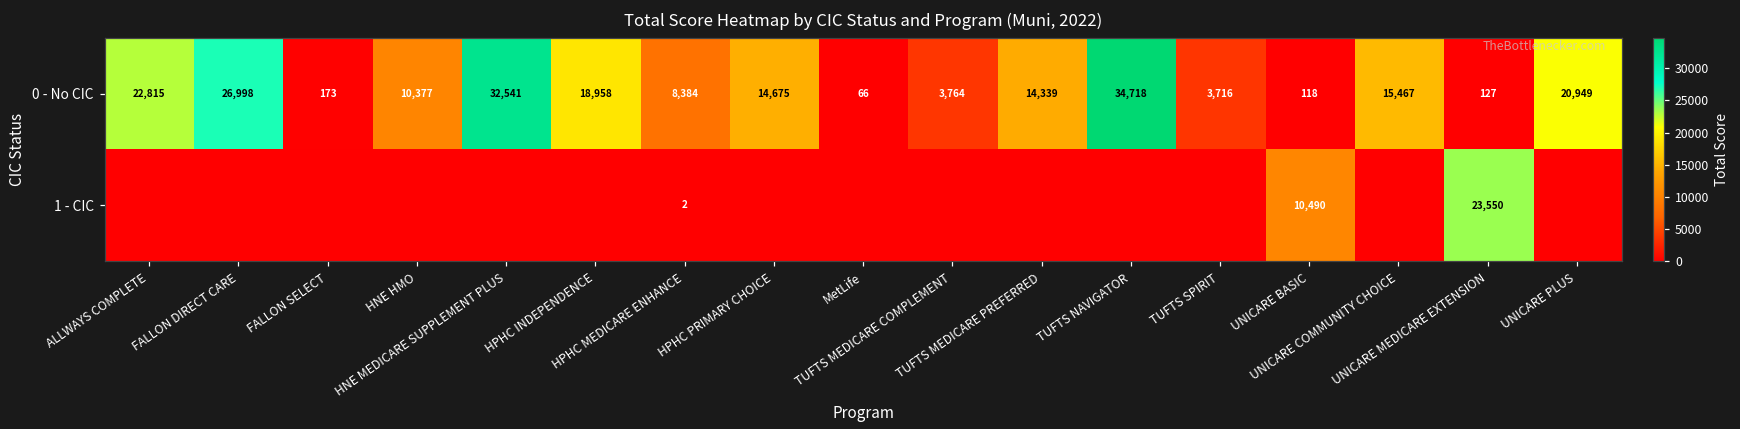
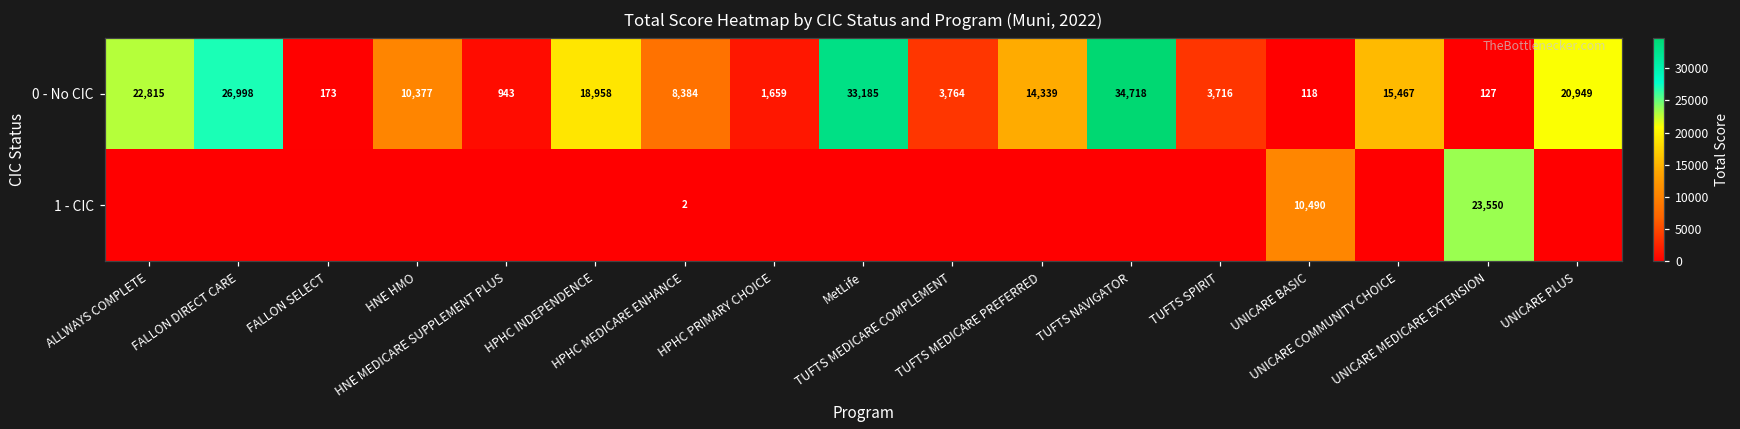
  {
    "0 - No CIC": {
      "ALLWAYS COMPLETE": "22,815",
      "FALLON DIRECT CARE": "26,998",
      "FALLON SELECT": "173",
      "HNE HMO": "10,377",
-     "HNE MEDICARE SUPPLEMENT PLUS": "32,541",
+     "HNE MEDICARE SUPPLEMENT PLUS": "943",
      "HPHC INDEPENDENCE": "18,958",
      "HPHC MEDICARE ENHANCE": "8,384",
-     "HPHC PRIMARY CHOICE": "14,675",
-     "MetLife": "66",
+     "HPHC PRIMARY CHOICE": "1,659",
+     "MetLife": "33,185",
      "TUFTS MEDICARE COMPLEMENT": "3,764",
      "TUFTS MEDICARE PREFERRED": "14,339",
      "TUFTS NAVIGATOR": "34,718",
      "TUFTS SPIRIT": "3,716",
      "UNICARE BASIC": "118",
      "UNICARE COMMUNITY CHOICE": "15,467",
      "UNICARE MEDICARE EXTENSION": "127"
    },
    "1 - CIC": {
      "HPHC MEDICARE ENHANCE": "2",
      "UNICARE BASIC": "10,490",
      "UNICARE MEDICARE EXTENSION": "23,550"
    }
  }
